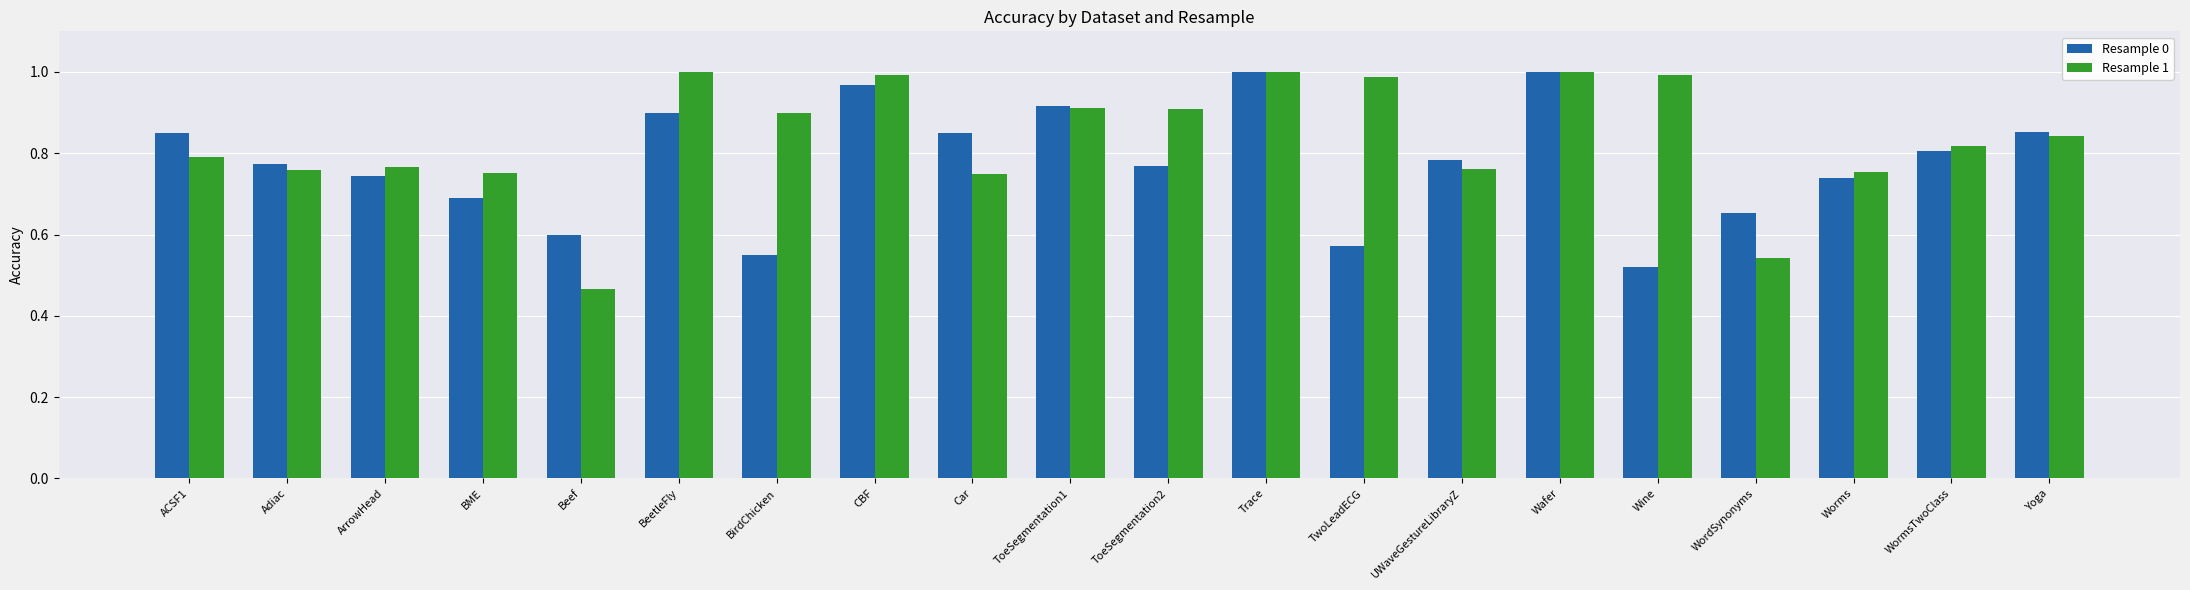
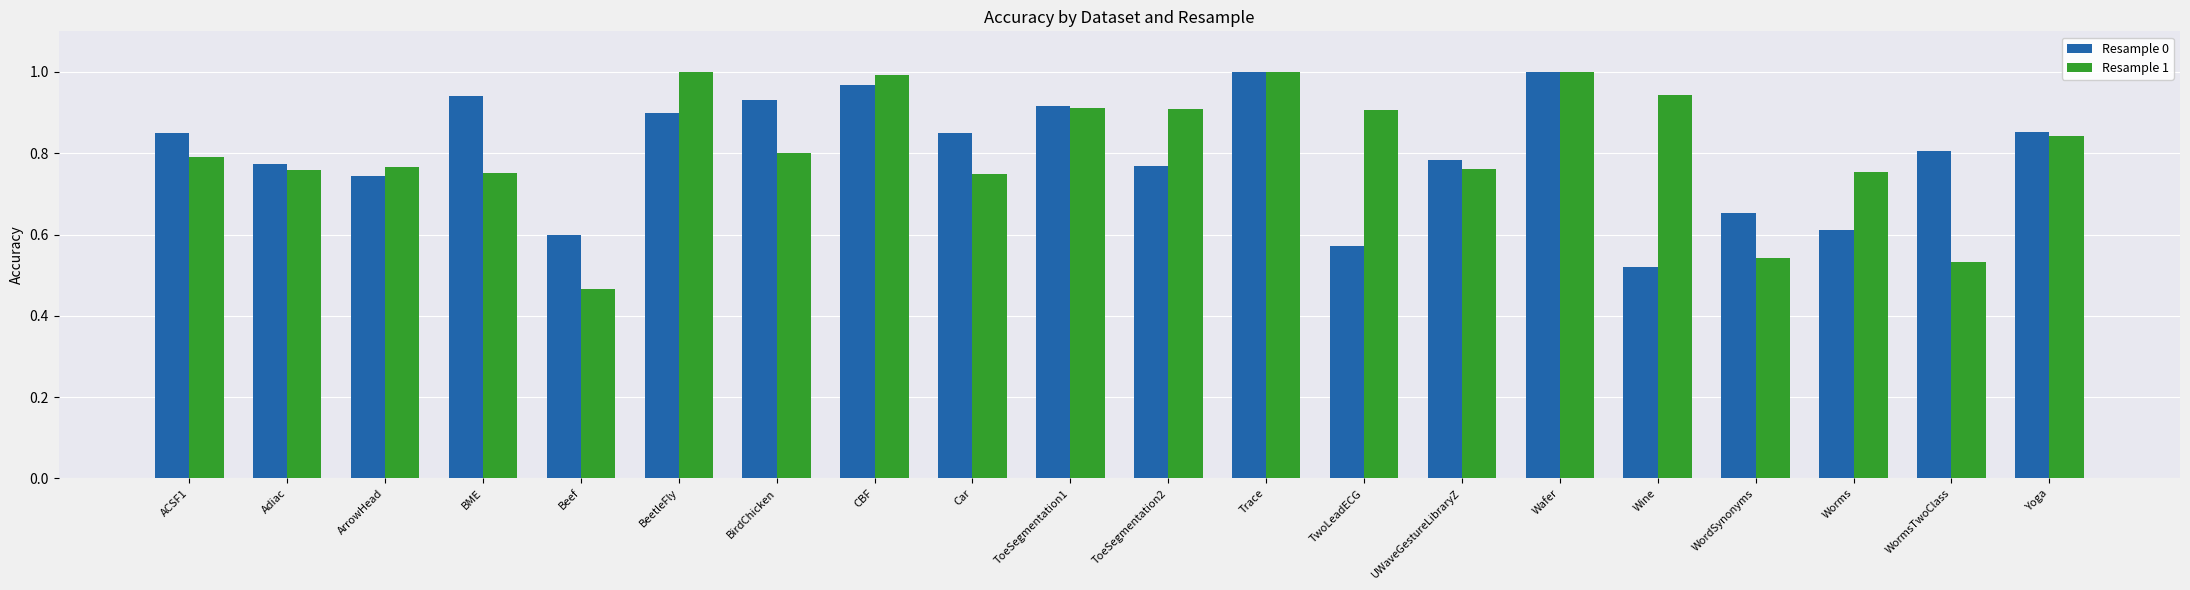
  {
    "Resample 0": {
      "ACSF1": 0.85,
      "Adiac": 0.77,
      "ArrowHead": 0.74,
-     "BME": 0.69,
+     "BME": 0.94,
      "Beef": 0.60,
      "BeetleFly": 0.90,
-     "BirdChicken": 0.55,
+     "BirdChicken": 0.93,
      "CBF": 0.97,
      "Car": 0.85,
      "ToeSegmentation1": 0.92,
      "ToeSegmentation2": 0.77,
      "Trace": 1.00,
      "TwoLeadECG": 0.57,
      "UWaveGestureLibraryZ": 0.78,
      "Wafer": 1.00,
      "Wine": 0.52,
      "WordSynonyms": 0.65,
-     "Worms": 0.74,
+     "Worms": 0.61,
      "WormsTwoClass": 0.81,
      "Yoga": 0.85
    },
    "Resample 1": {
      "ACSF1": 0.79,
      "Adiac": 0.76,
      "ArrowHead": 0.77,
      "BME": 0.75,
      "Beef": 0.47,
      "BeetleFly": 1.00,
-     "BirdChicken": 0.9,
+     "BirdChicken": 0.8,
      "CBF": 0.99,
      "Car": 0.75,
      "ToeSegmentation1": 0.91,
      "ToeSegmentation2": 0.91,
      "Trace": 1.00,
-     "TwoLeadECG": 0.99,
+     "TwoLeadECG": 0.91,
      "UWaveGestureLibraryZ": 0.76,
      "Wafer": 1.00,
-     "Wine": 0.99,
+     "Wine": 0.94,
      "WordSynonyms": 0.54,
      "Worms": 0.75,
-     "WormsTwoClass": 0.82,
+     "WormsTwoClass": 0.53,
      "Yoga": 0.84
    }
  }
